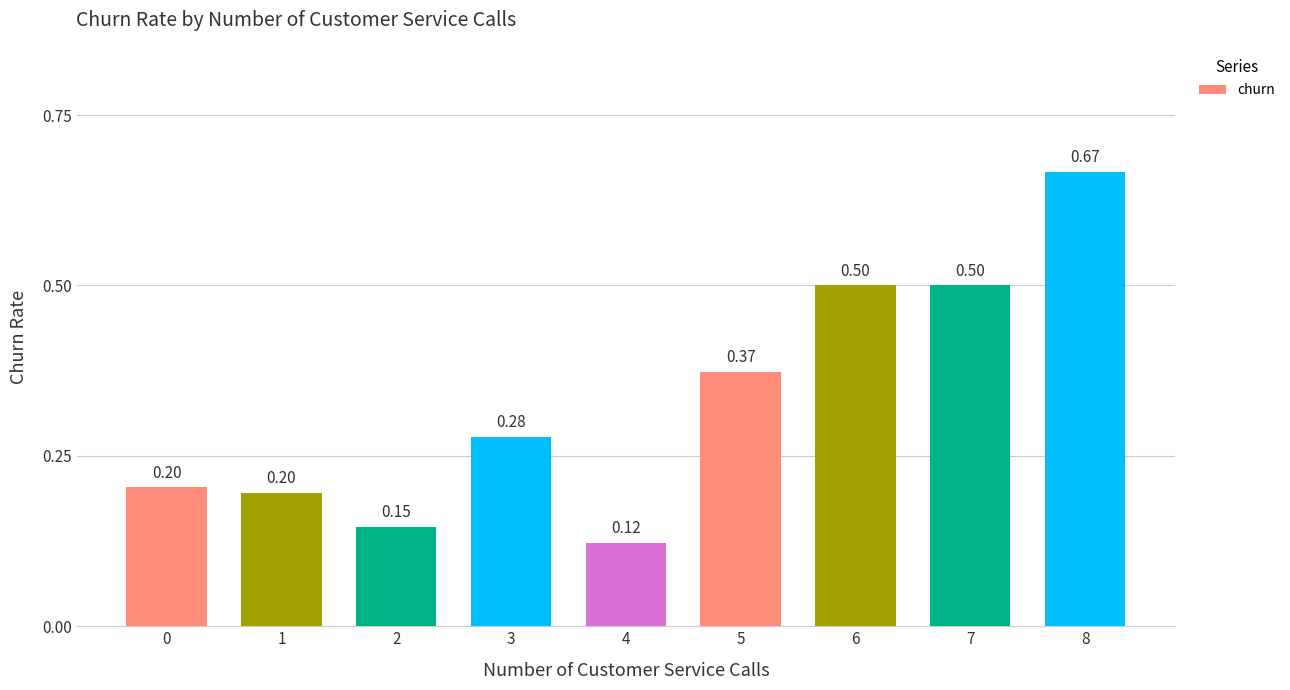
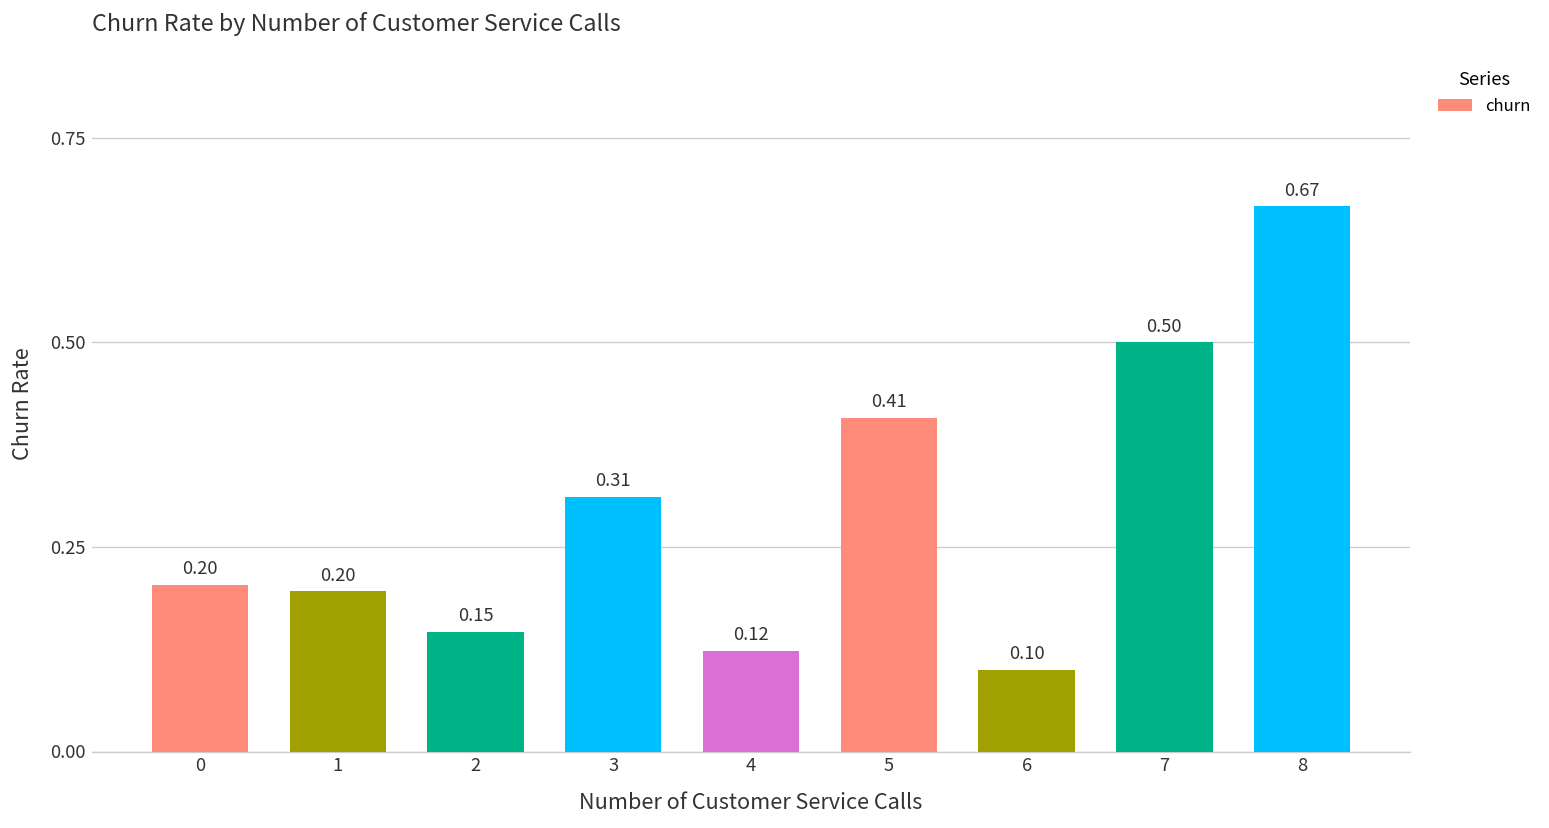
  {
    "0": 0.20,
    "1": 0.20,
    "2": 0.15,
-   "3": 0.28,
+   "3": 0.31,
    "4": 0.12,
-   "5": 0.37,
-   "6": 0.50,
+   "5": 0.41,
+   "6": 0.10,
    "7": 0.50,
    "8": 0.67
  }
